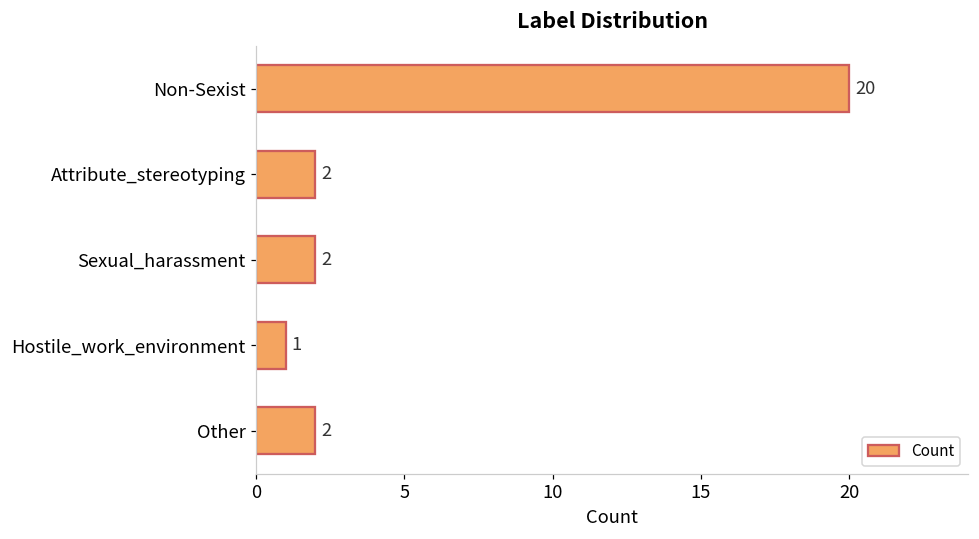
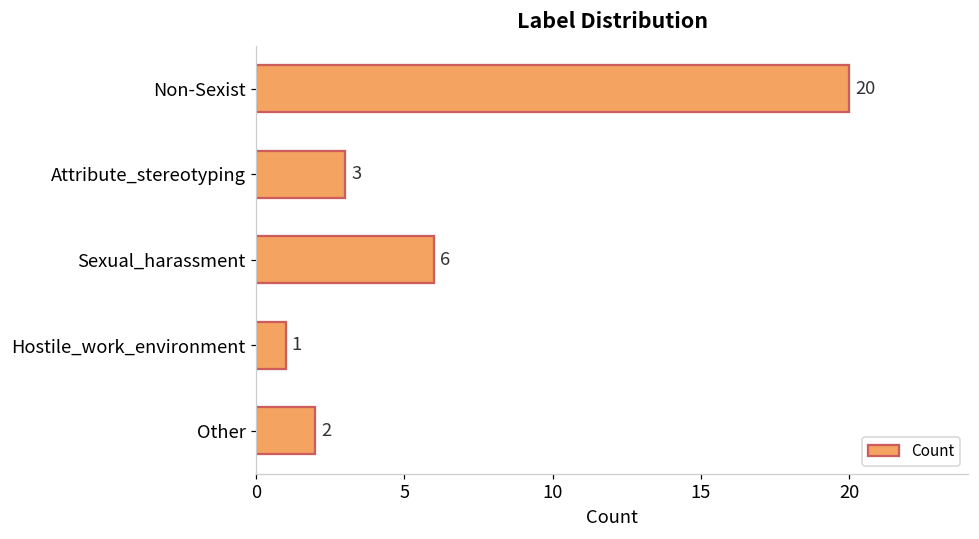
  {
    "Non-Sexist": 20,
-   "Attribute_stereotyping": 2,
-   "Sexual_harassment": 2,
+   "Attribute_stereotyping": 3,
+   "Sexual_harassment": 6,
    "Hostile_work_environment": 1,
    "Other": 2
  }
